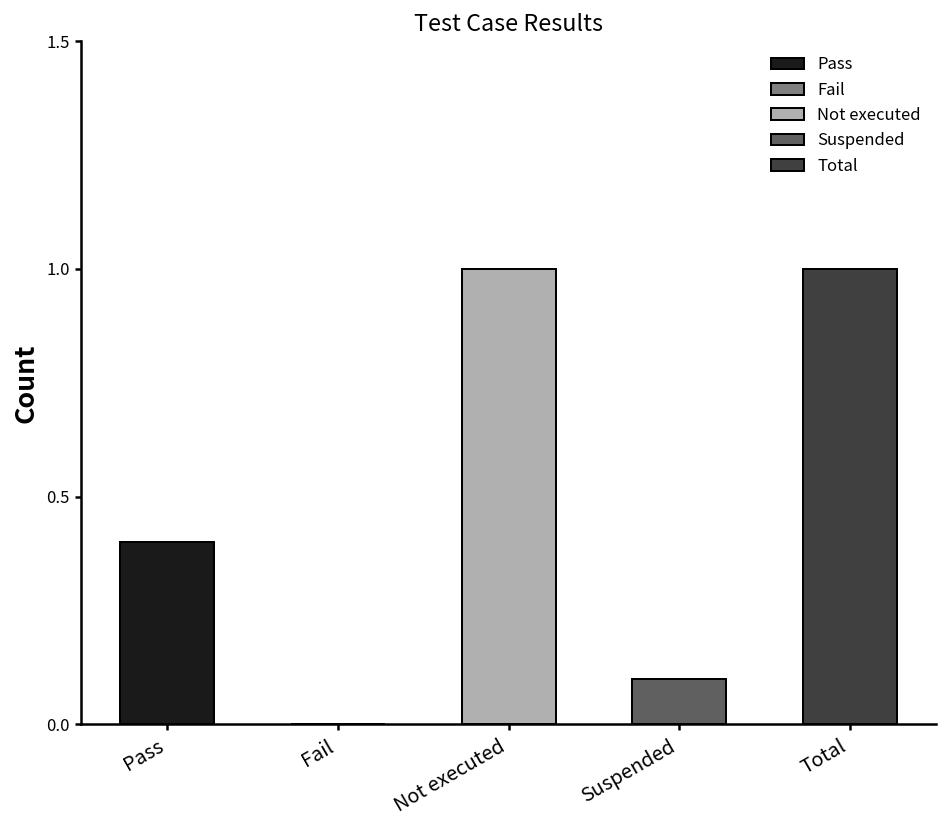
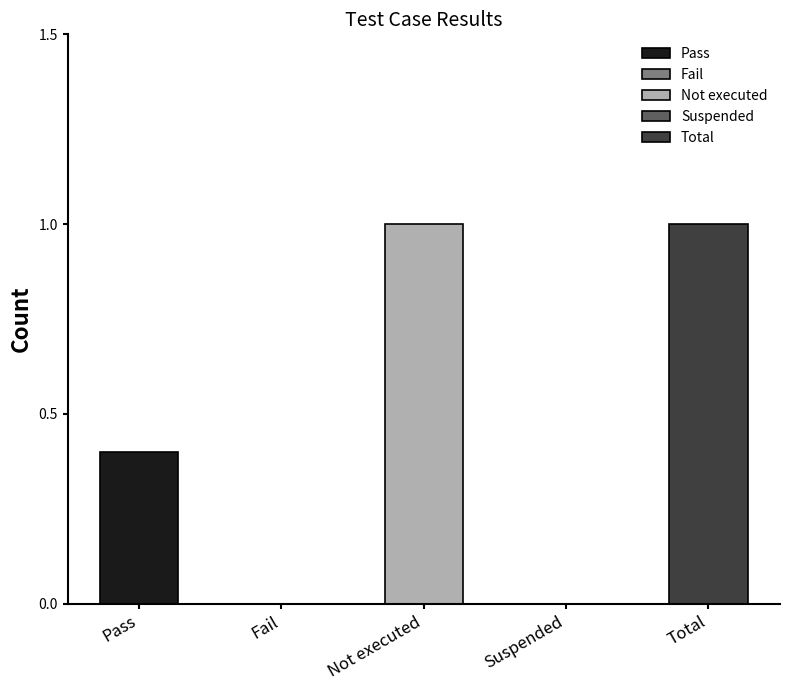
  {
    "Pass": 0.4,
    "Fail": 0.0,
    "Not executed": 1.0,
-   "Suspended": 0.1,
+   "Suspended": 0.0,
    "Total": 1.0
  }
